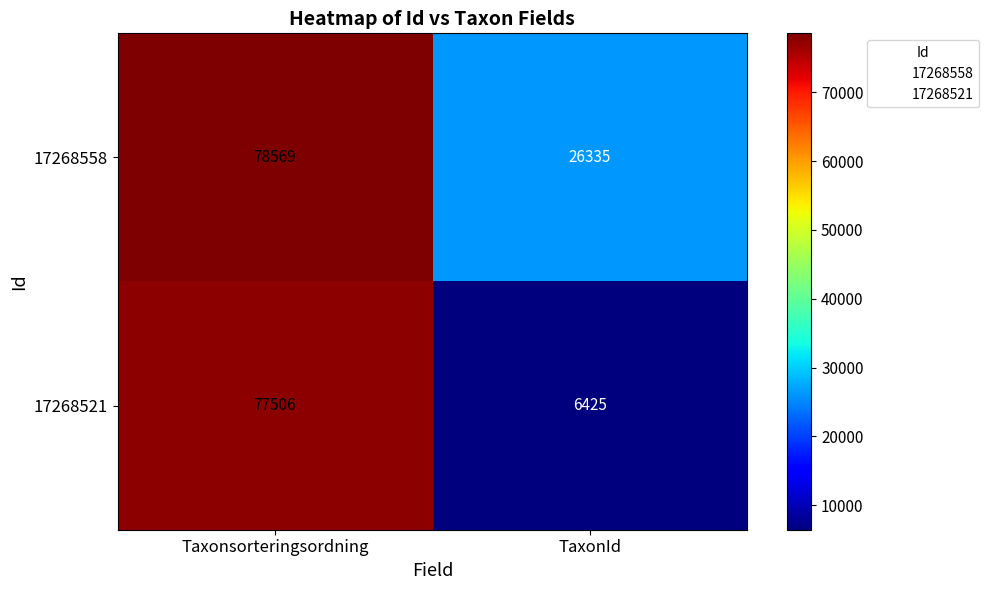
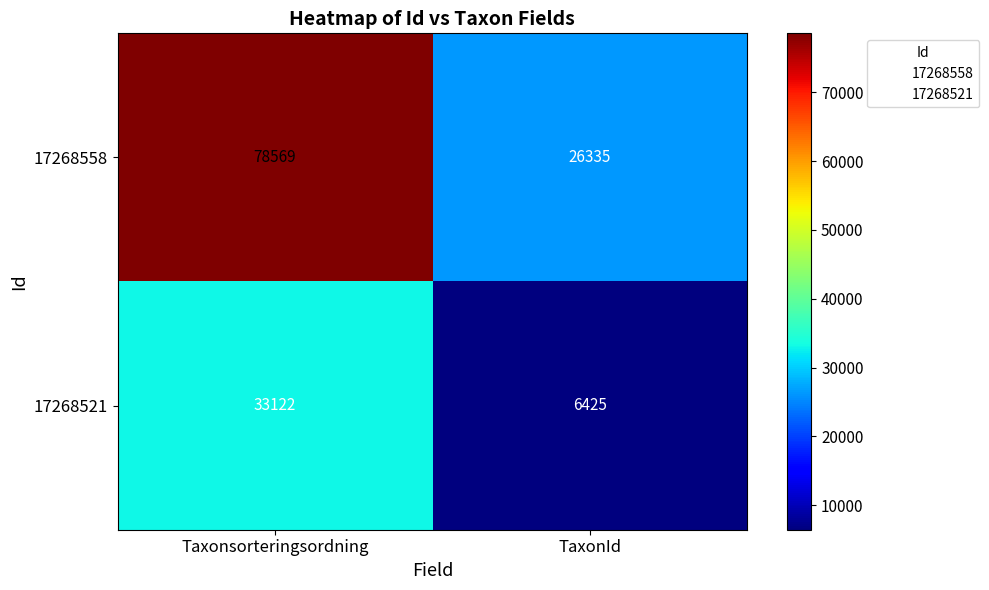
  {
    "17268558": {
      "Taxonsorteringsordning": 78569,
      "TaxonId": 26335
    },
    "17268521": {
-     "Taxonsorteringsordning": 77506,
+     "Taxonsorteringsordning": 33122,
      "TaxonId": 6425
    }
  }
